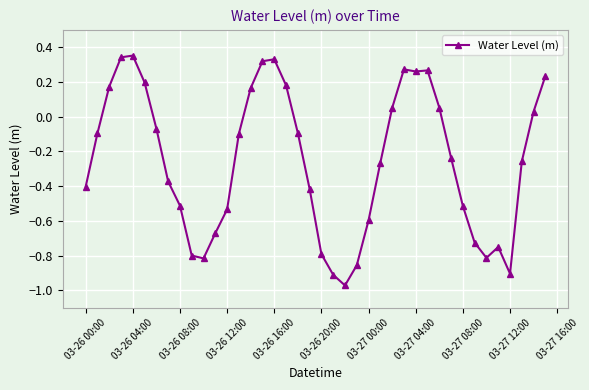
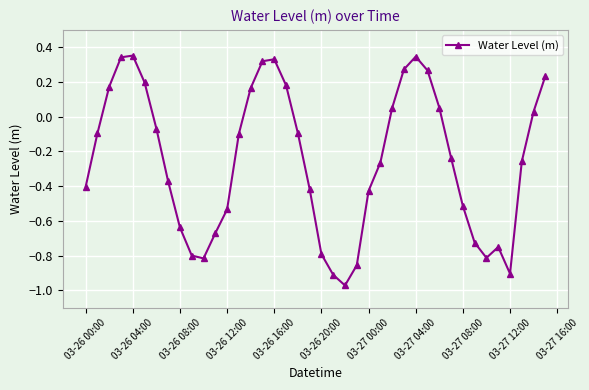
  {
    "03-26 00:00": -0.40,
    "03-26 04:00": 0.35,
-   "03-26 08:00": -0.51,
+   "03-26 08:00": -0.64,
    "03-26 12:00": -0.53,
    "03-26 16:00": 0.33,
    "03-26 20:00": -0.79,
-   "03-27 00:00": -0.60,
-   "03-27 04:00": 0.26,
+   "03-27 00:00": -0.43,
+   "03-27 04:00": 0.35,
    "03-27 08:00": -0.51,
    "03-27 12:00": -0.90
  }
